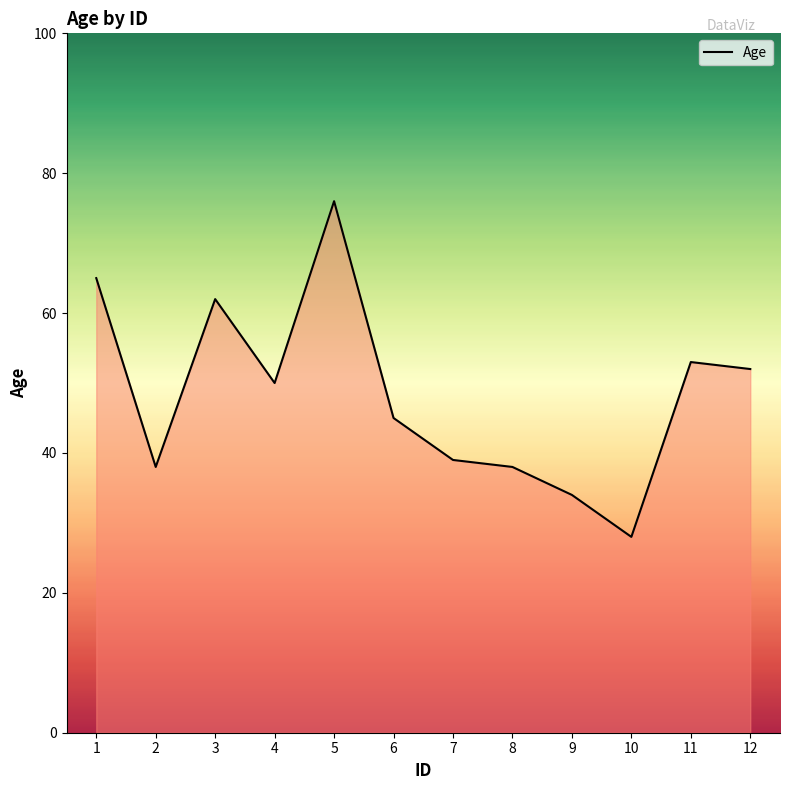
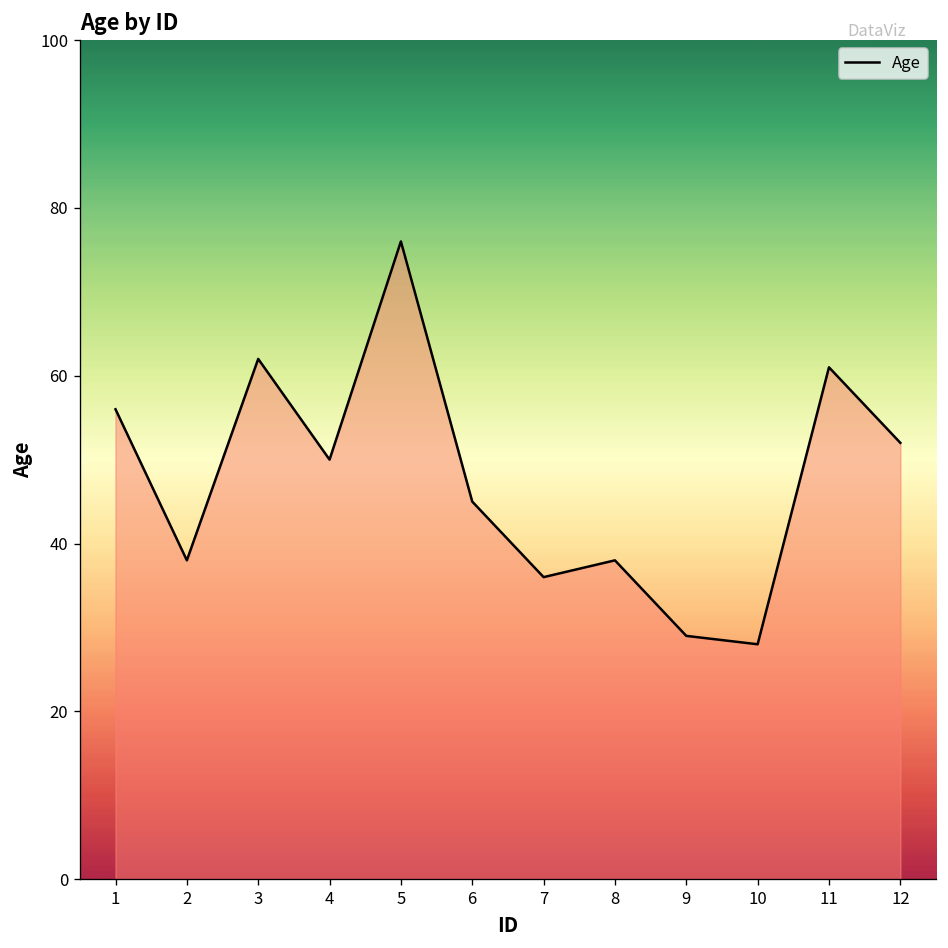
  {
-   "1": 65,
+   "1": 56,
    "2": 38,
    "3": 62,
    "4": 50,
    "5": 76,
    "6": 45,
-   "7": 39,
+   "7": 36,
    "8": 38,
-   "9": 34,
+   "9": 29,
    "10": 28,
-   "11": 53,
+   "11": 61,
    "12": 52
  }
